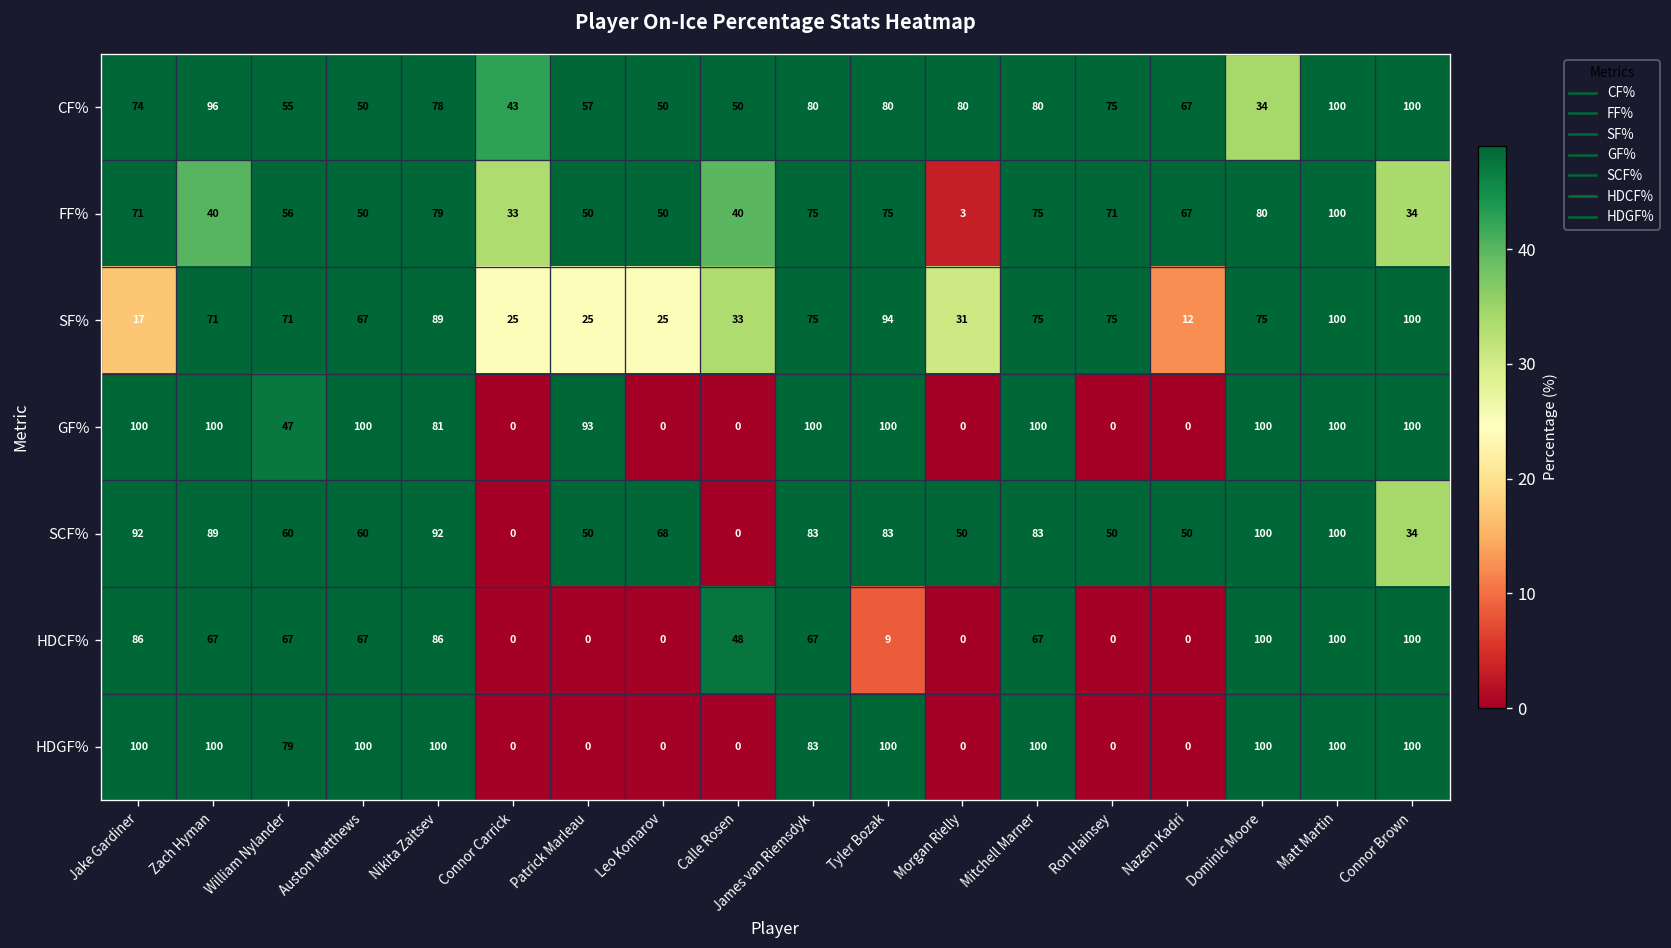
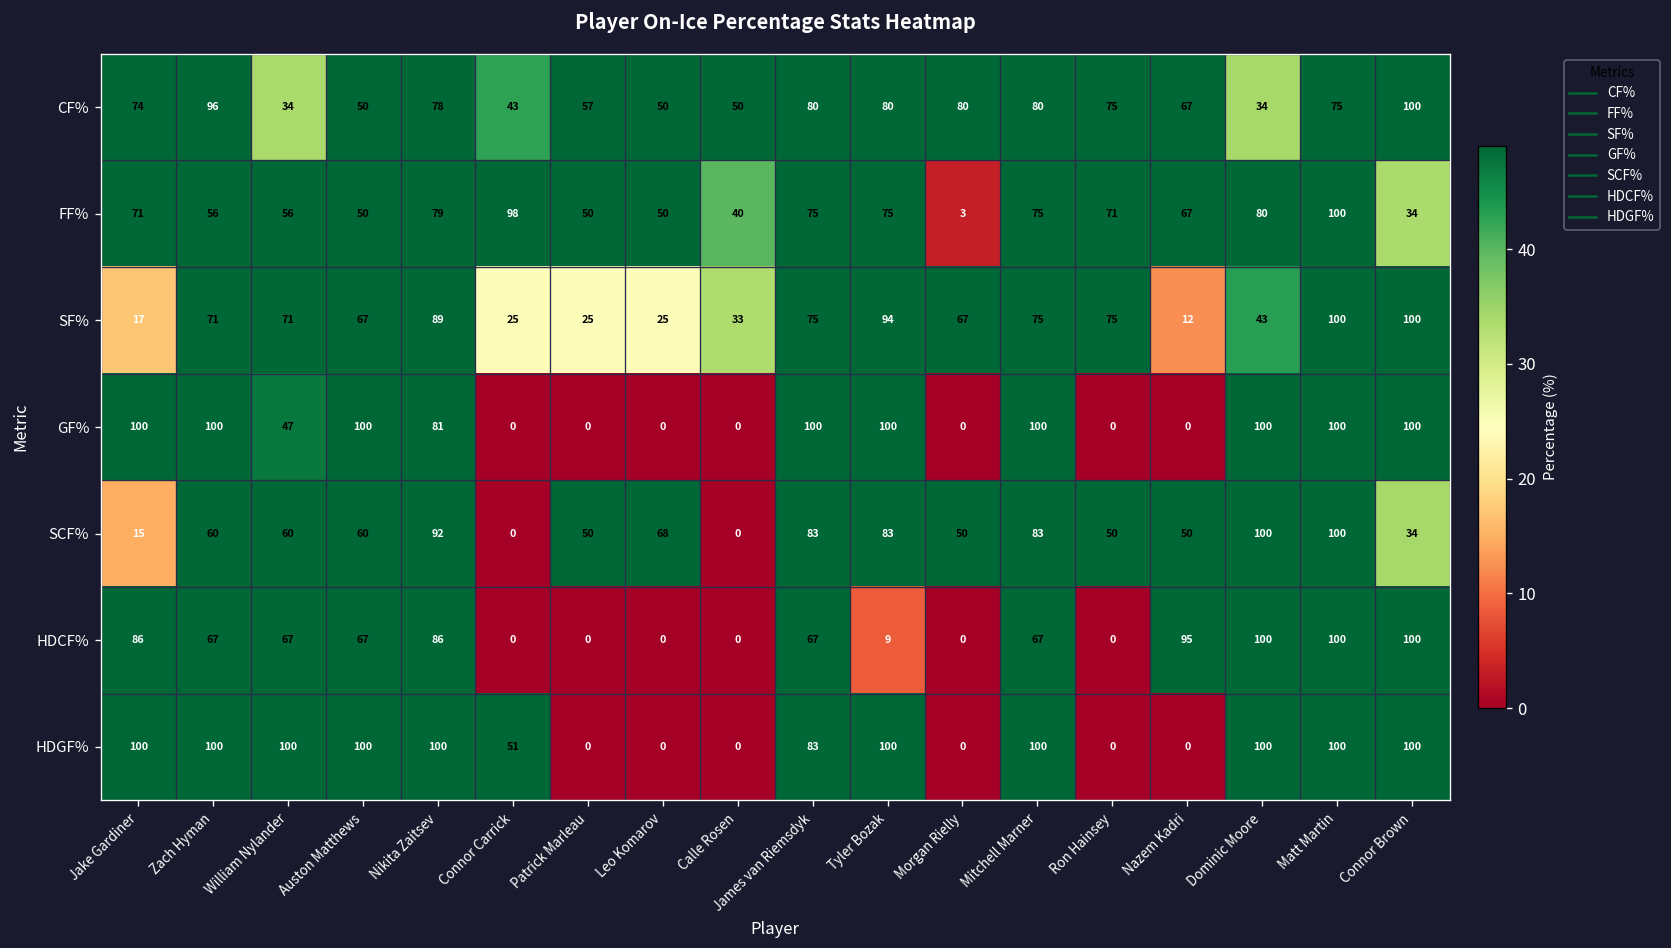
  {
    "CF%": {
      "Jake Gardiner": 74,
      "Zach Hyman": 96,
-     "William Nylander": 55,
+     "William Nylander": 34,
      "Auston Matthews": 50,
      "Nikita Zaitsev": 78,
      "Connor Carrick": 43,
      "Patrick Marleau": 57,
      "Leo Komarov": 50,
      "Calle Rosen": 50,
      "James van Riemsdyk": 80,
      "Tyler Bozak": 80,
      "Morgan Rielly": 80,
      "Mitchell Marner": 80,
      "Ron Hainsey": 75,
      "Nazem Kadri": 67,
      "Dominic Moore": 34,
-     "Matt Martin": 100,
+     "Matt Martin": 75,
      "Connor Brown": 100
    },
    "FF%": {
      "Jake Gardiner": 71,
-     "Zach Hyman": 40,
+     "Zach Hyman": 56,
      "William Nylander": 56,
      "Auston Matthews": 50,
      "Nikita Zaitsev": 79,
-     "Connor Carrick": 33,
+     "Connor Carrick": 98,
      "Patrick Marleau": 50,
      "Leo Komarov": 50,
      "Calle Rosen": 40,
      "James van Riemsdyk": 75,
      "Tyler Bozak": 75,
      "Morgan Rielly": 3,
      "Mitchell Marner": 75,
      "Ron Hainsey": 71,
      "Nazem Kadri": 67,
      "Dominic Moore": 80,
      "Matt Martin": 100,
      "Connor Brown": 34
    },
    "SF%": {
      "Jake Gardiner": 17,
      "Zach Hyman": 71,
      "William Nylander": 71,
      "Auston Matthews": 67,
      "Nikita Zaitsev": 89,
      "Connor Carrick": 25,
      "Patrick Marleau": 25,
      "Leo Komarov": 25,
      "Calle Rosen": 33,
      "James van Riemsdyk": 75,
      "Tyler Bozak": 94,
-     "Morgan Rielly": 31,
+     "Morgan Rielly": 67,
      "Mitchell Marner": 75,
      "Ron Hainsey": 75,
      "Nazem Kadri": 12,
-     "Dominic Moore": 75,
+     "Dominic Moore": 43,
      "Matt Martin": 100,
      "Connor Brown": 100
    },
    "GF%": {
      "Jake Gardiner": 100,
      "Zach Hyman": 100,
      "William Nylander": 47,
      "Auston Matthews": 100,
      "Nikita Zaitsev": 81,
      "Connor Carrick": 0,
-     "Patrick Marleau": 93,
+     "Patrick Marleau": 0,
      "Leo Komarov": 0,
      "Calle Rosen": 0,
      "James van Riemsdyk": 100,
      "Tyler Bozak": 100,
      "Morgan Rielly": 0,
      "Mitchell Marner": 100,
      "Ron Hainsey": 0,
      "Nazem Kadri": 0,
      "Dominic Moore": 100,
      "Matt Martin": 100,
      "Connor Brown": 100
    },
    "SCF%": {
-     "Jake Gardiner": 92,
-     "Zach Hyman": 89,
+     "Jake Gardiner": 15,
+     "Zach Hyman": 60,
      "William Nylander": 60,
      "Auston Matthews": 60,
      "Nikita Zaitsev": 92,
      "Connor Carrick": 0,
      "Patrick Marleau": 50,
      "Leo Komarov": 68,
      "Calle Rosen": 0,
      "James van Riemsdyk": 83,
      "Tyler Bozak": 83,
      "Morgan Rielly": 50,
      "Mitchell Marner": 83,
      "Ron Hainsey": 50,
      "Nazem Kadri": 50,
      "Dominic Moore": 100,
      "Matt Martin": 100,
      "Connor Brown": 34
    },
    "HDCF%": {
      "Jake Gardiner": 86,
      "Zach Hyman": 67,
      "William Nylander": 67,
      "Auston Matthews": 67,
      "Nikita Zaitsev": 86,
      "Connor Carrick": 0,
      "Patrick Marleau": 0,
      "Leo Komarov": 0,
-     "Calle Rosen": 48,
+     "Calle Rosen": 0,
      "James van Riemsdyk": 67,
      "Tyler Bozak": 9,
      "Morgan Rielly": 0,
      "Mitchell Marner": 67,
      "Ron Hainsey": 0,
-     "Nazem Kadri": 0,
+     "Nazem Kadri": 95,
      "Dominic Moore": 100,
      "Matt Martin": 100,
      "Connor Brown": 100
    },
    "HDGF%": {
      "Jake Gardiner": 100,
      "Zach Hyman": 100,
-     "William Nylander": 79,
+     "William Nylander": 100,
      "Auston Matthews": 100,
      "Nikita Zaitsev": 100,
-     "Connor Carrick": 0,
+     "Connor Carrick": 51,
      "Patrick Marleau": 0,
      "Leo Komarov": 0,
      "Calle Rosen": 0,
      "James van Riemsdyk": 83,
      "Tyler Bozak": 100,
      "Morgan Rielly": 0,
      "Mitchell Marner": 100,
      "Ron Hainsey": 0,
      "Nazem Kadri": 0,
      "Dominic Moore": 100,
      "Matt Martin": 100,
      "Connor Brown": 100
    }
  }
